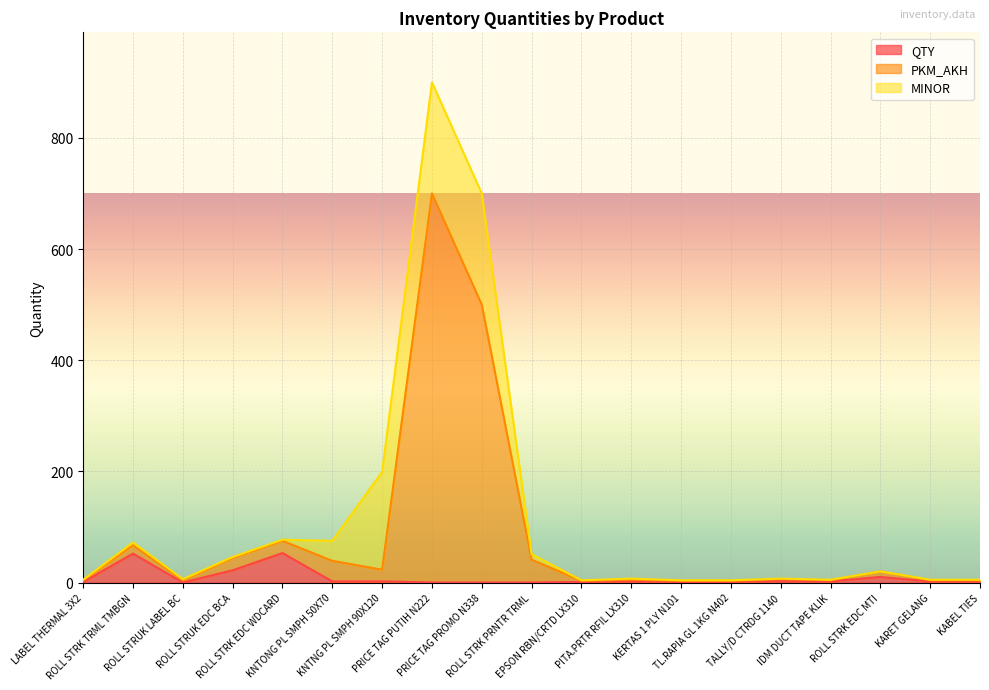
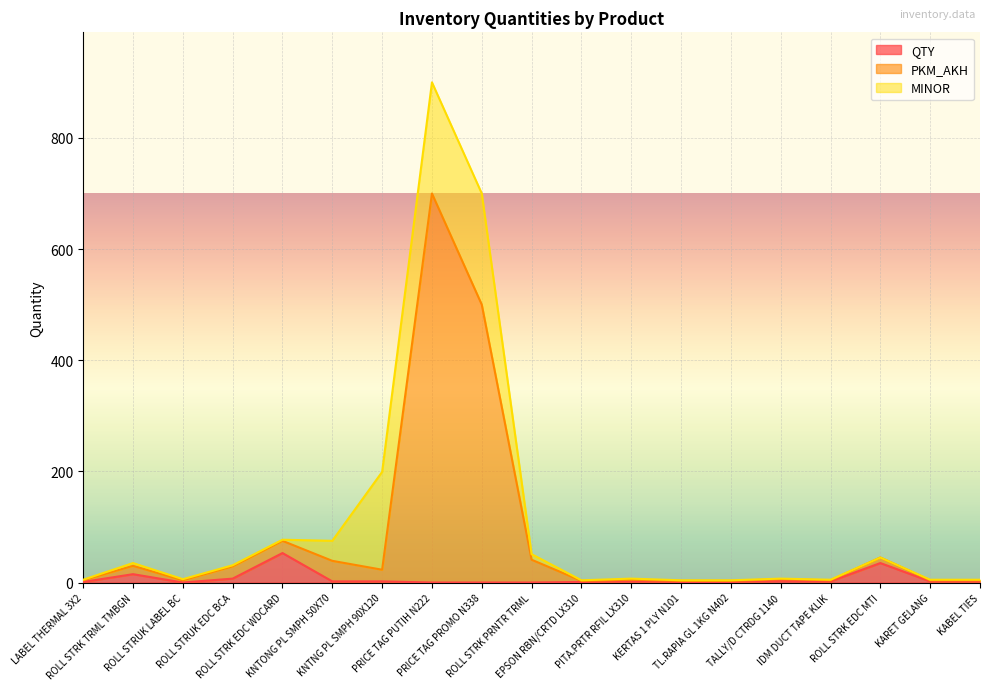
  {
    "QTY": {
-     "ROLL STRK TRML TMBGN": 50,
-     "ROLL STRUK EDC BCA": 20,
+     "ROLL STRK TRML TMBGN": 20,
+     "ROLL STRUK EDC BCA": 10,
      "ROLL STRK EDC WDCARD": 50,
      "KNTONG PL SMPH 50X70": 0,
      "KNTNG PL SMPH 90X120": 0,
      "PRICE TAG PUTIH N222": 0,
      "PRICE TAG PROMO N338": 0,
      "ROLL STRK PRNTR TRML": 0,
-     "ROLL STRK EDC MTI": 10
+     "ROLL STRK EDC MTI": 40
    },
    "PKM_AKH": {
      "ROLL STRK TRML TMBGN": 20,
      "KNTONG PL SMPH 50X70": 40,
      "KNTNG PL SMPH 90X120": 20,
      "PRICE TAG PUTIH N222": 700,
      "PRICE TAG PROMO N338": 500,
      "ROLL STRK PRNTR TRML": 40
    },
    "MINOR": {
      "ROLL STRK TRML TMBGN": 10,
      "KNTONG PL SMPH 50X70": 40,
      "KNTNG PL SMPH 90X120": 180,
      "PRICE TAG PUTIH N222": 200,
      "PRICE TAG PROMO N338": 200,
      "ROLL STRK PRNTR TRML": 10
    }
  }
